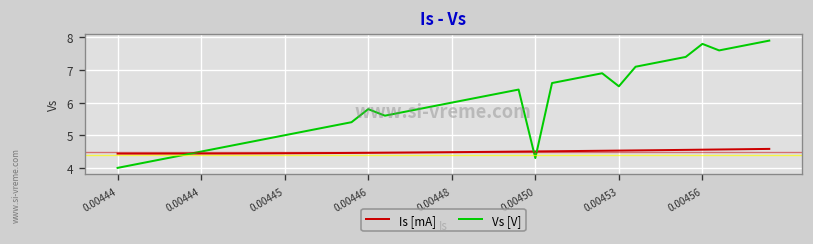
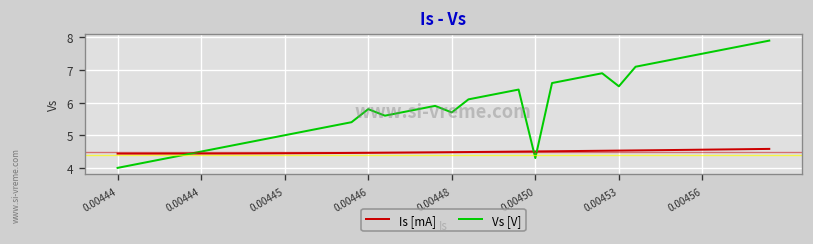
  {
    "Is [mA]": {
      "0.00445": 4.4,
      "0.00446": 4.5,
      "0.00448": 4.5,
      "0.00450": 4.5,
      "0.00453": 4.5,
      "0.00456": 4.6
    },
    "Vs [V]": {
      "0.00445": 5.0,
      "0.00446": 5.8,
-     "0.00448": 6.0,
+     "0.00448": 5.7,
      "0.00450": 4.3,
      "0.00453": 6.5,
-     "0.00456": 7.8
+     "0.00456": 7.5
    }
  }
